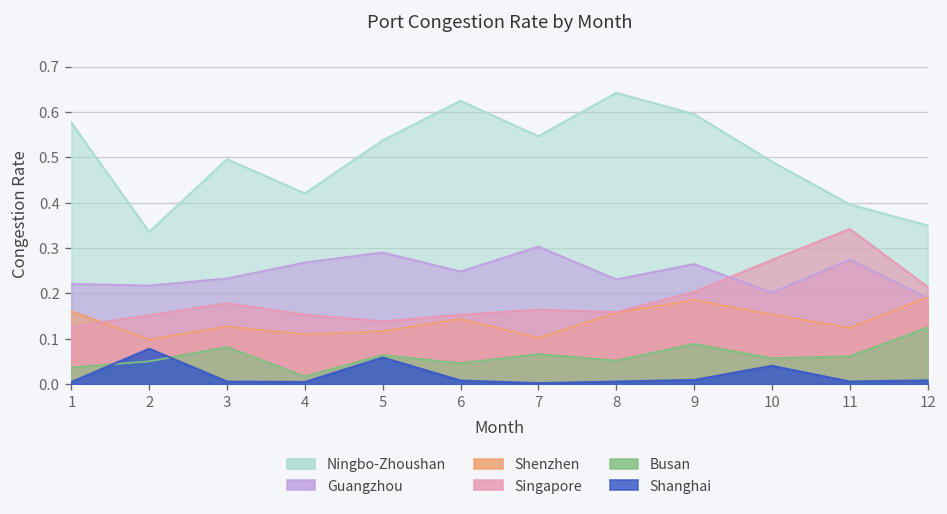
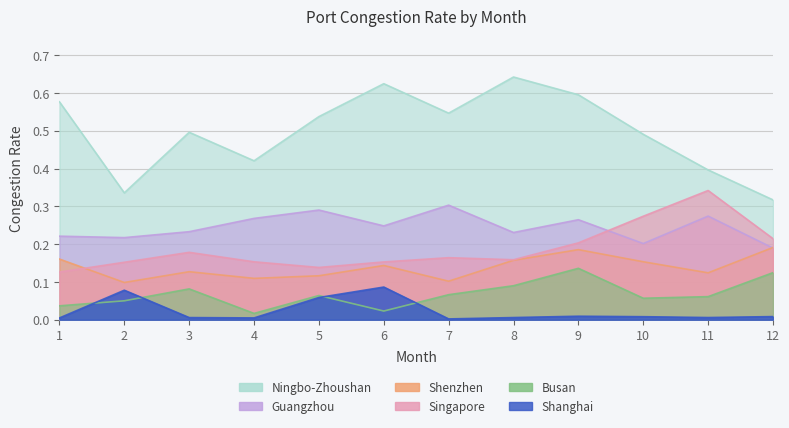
  {
    "Ningbo-Zhoushan": {
      "1": 0.58,
      "2": 0.34,
      "3": 0.50,
      "4": 0.42,
      "5": 0.54,
      "6": 0.62,
      "7": 0.55,
      "8": 0.64,
      "9": 0.60,
      "10": 0.49,
      "11": 0.40,
-     "12": 0.35
+     "12": 0.32
    },
    "Busan": {
      "1": 0.04,
      "2": 0.05,
      "3": 0.08,
      "4": 0.02,
-     "6": 0.05,
+     "6": 0.02,
      "7": 0.07,
-     "8": 0.05,
-     "9": 0.09,
+     "8": 0.09,
+     "9": 0.14,
      "10": 0.06,
      "11": 0.06,
      "12": 0.12
    },
    "Shanghai": {
      "1": 0.00,
      "2": 0.08,
      "3": 0.01,
      "4": 0.00,
-     "6": 0.01,
+     "6": 0.09,
      "7": 0.00,
      "8": 0.01,
      "9": 0.01,
-     "10": 0.04,
+     "10": 0.01,
      "11": 0.01,
      "12": 0.01
    }
  }
